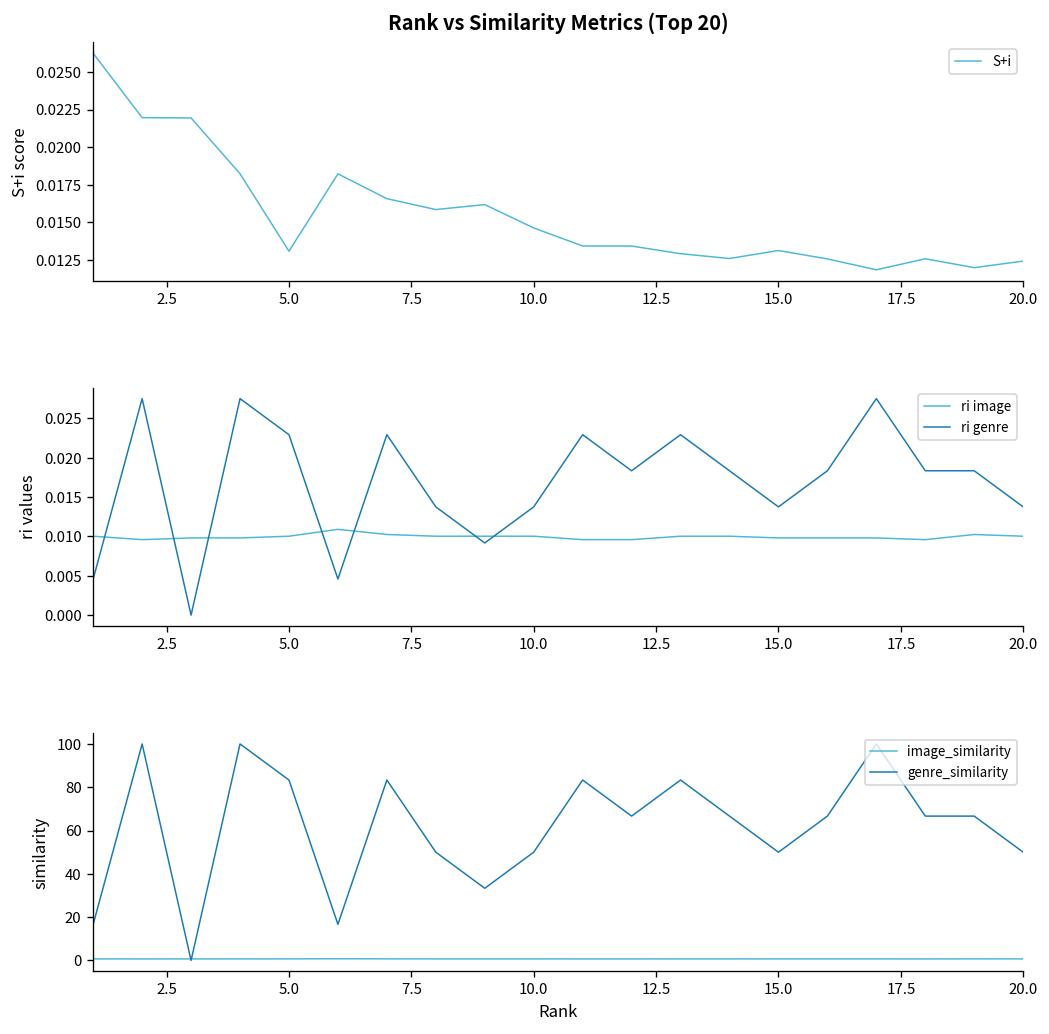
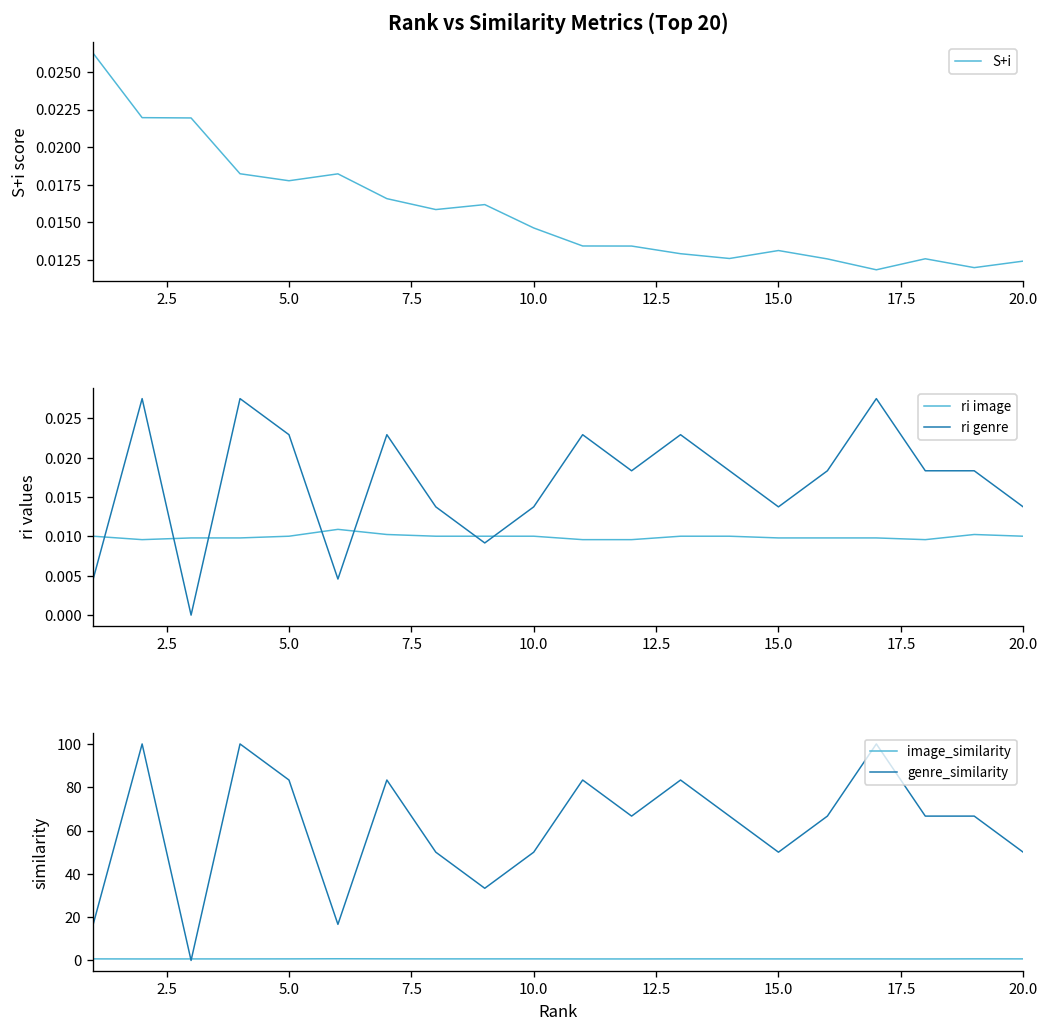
  {
    "Rank vs Similarity Metrics (Top 20)": {
-     "5.0": 0.0131,
+     "5.0": 0.0178,
      "10.0": 0.0146,
      "15.0": 0.0131,
      "20.0": 0.0124
    }
  }
